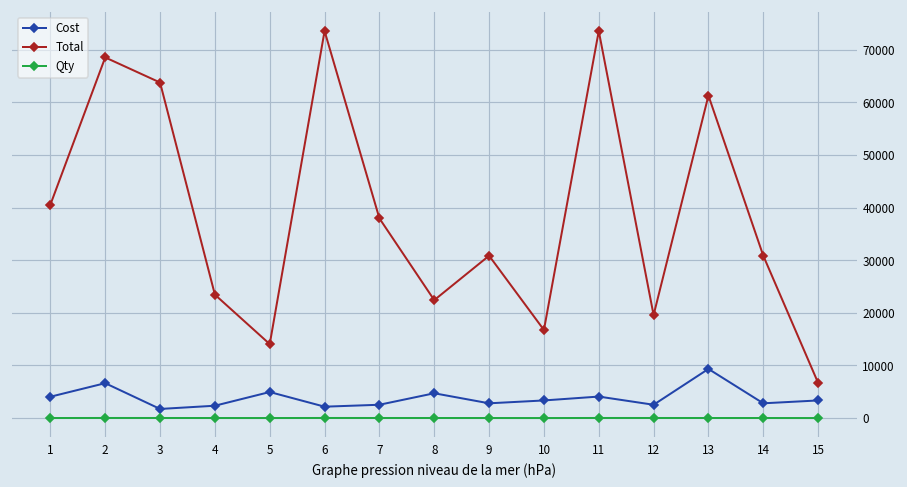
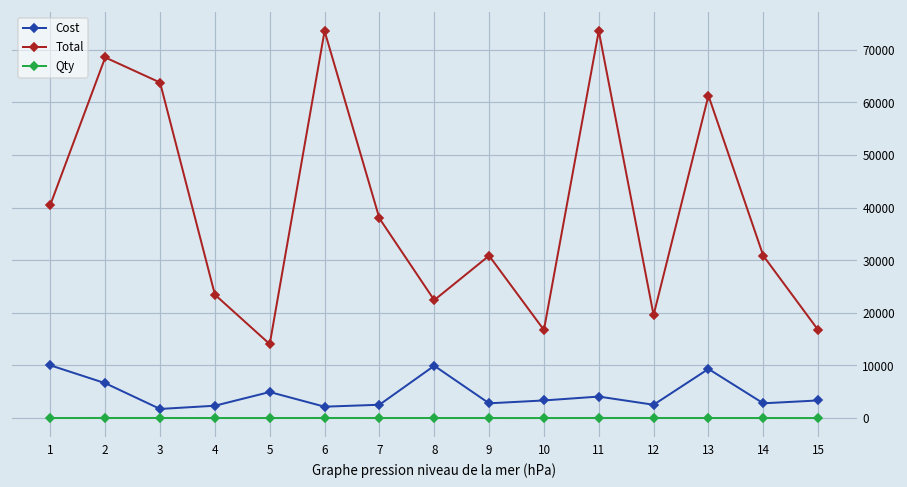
  {
    "Cost": {
-     "1": 4000,
+     "1": 10000,
      "2": 7000,
      "3": 2000,
      "4": 2000,
      "5": 5000,
      "6": 2000,
      "7": 3000,
-     "8": 5000,
+     "8": 10000,
      "9": 3000,
      "10": 3000,
      "11": 4000,
      "12": 3000,
      "13": 9000,
      "14": 3000,
      "15": 3000
    },
    "Total": {
      "1": 41000,
      "2": 69000,
      "3": 64000,
      "4": 23000,
      "5": 14000,
      "6": 74000,
      "7": 38000,
      "8": 22000,
      "9": 31000,
      "10": 17000,
      "11": 74000,
      "12": 20000,
      "13": 61000,
      "14": 31000,
-     "15": 7000
+     "15": 17000
    },
    "Qty": {
      "1": 0,
      "2": 0,
      "3": 0,
      "4": 0,
      "5": 0,
      "6": 0,
      "7": 0,
      "8": 0,
      "9": 0,
      "10": 0,
      "11": 0,
      "12": 0,
      "13": 0,
      "14": 0,
      "15": 0
    }
  }
